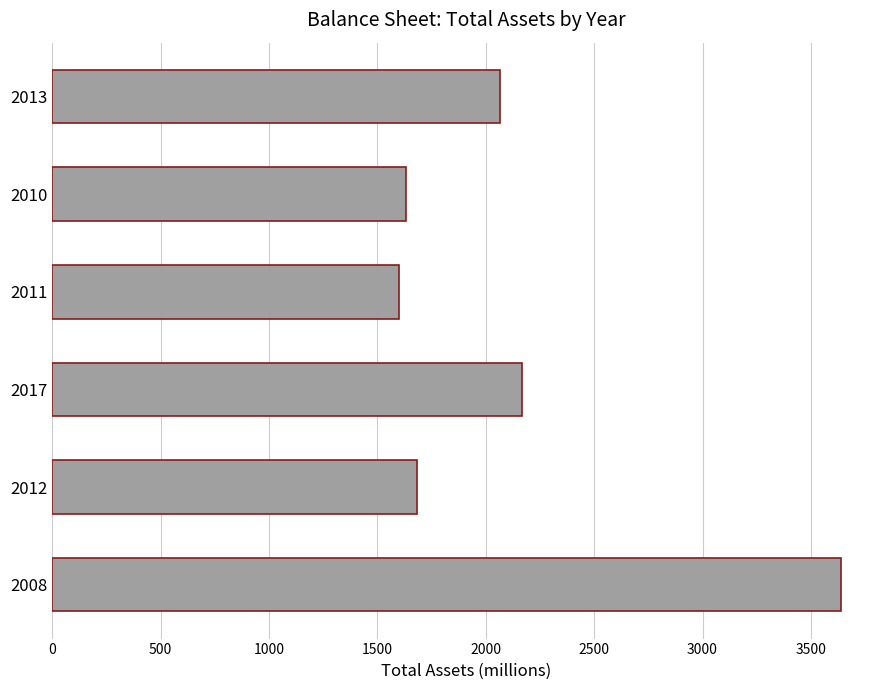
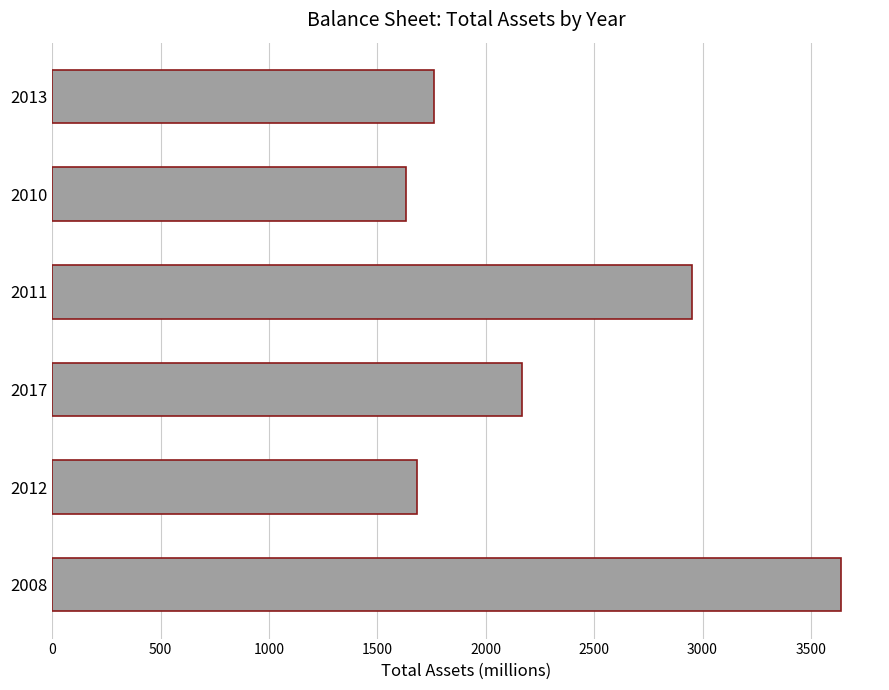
  {
-   "2013": 2070,
+   "2013": 1760,
    "2010": 1630,
-   "2011": 1600,
+   "2011": 2950,
    "2017": 2170,
    "2012": 1680,
    "2008": 3640
  }
